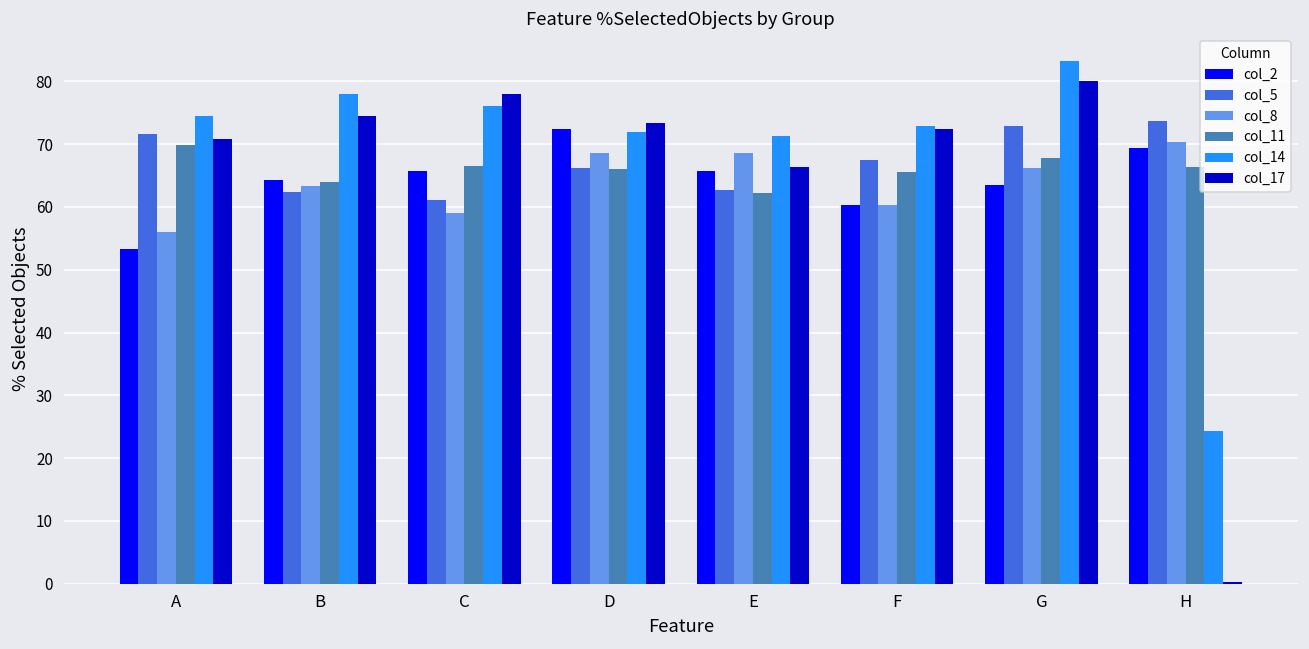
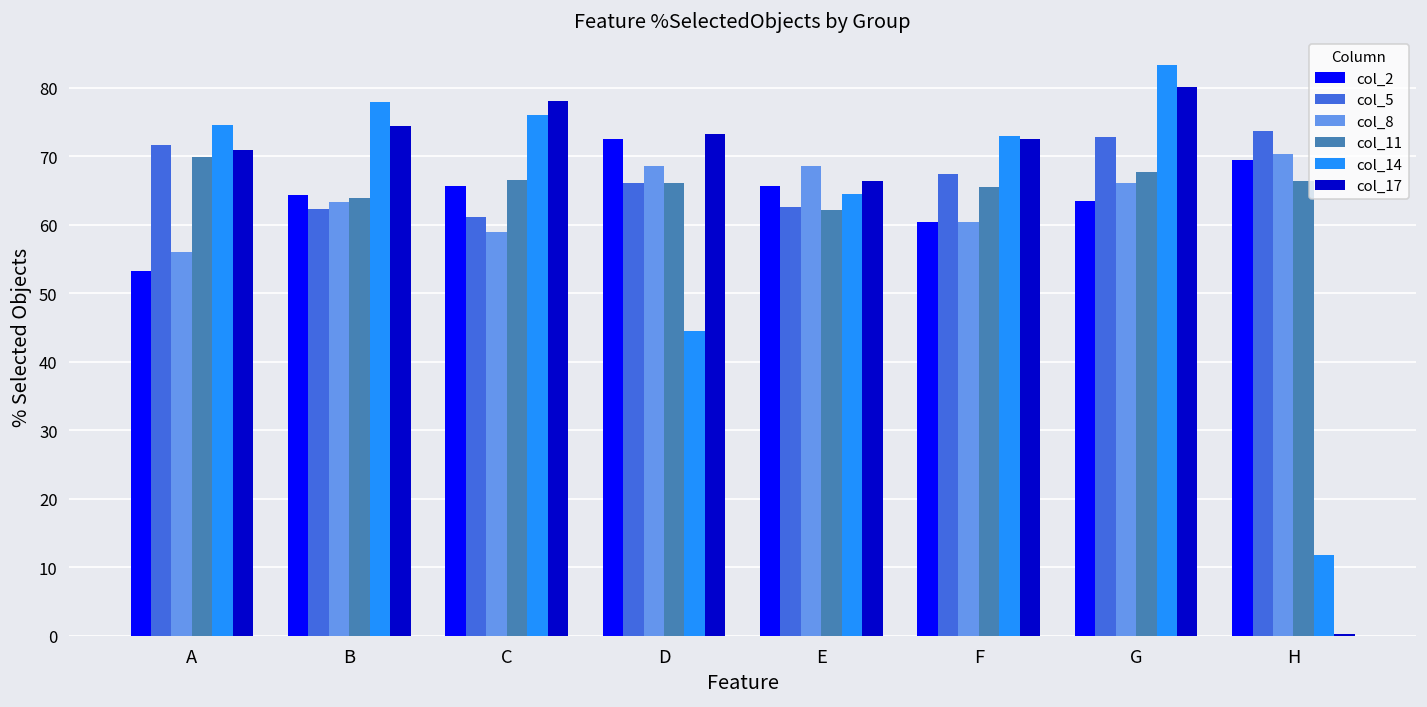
  {
    "col_14": {
      "A": 75,
      "B": 78,
      "C": 76,
-     "D": 72,
-     "E": 71,
+     "D": 45,
+     "E": 64,
      "F": 73,
      "G": 83,
-     "H": 24
+     "H": 12
    }
  }
